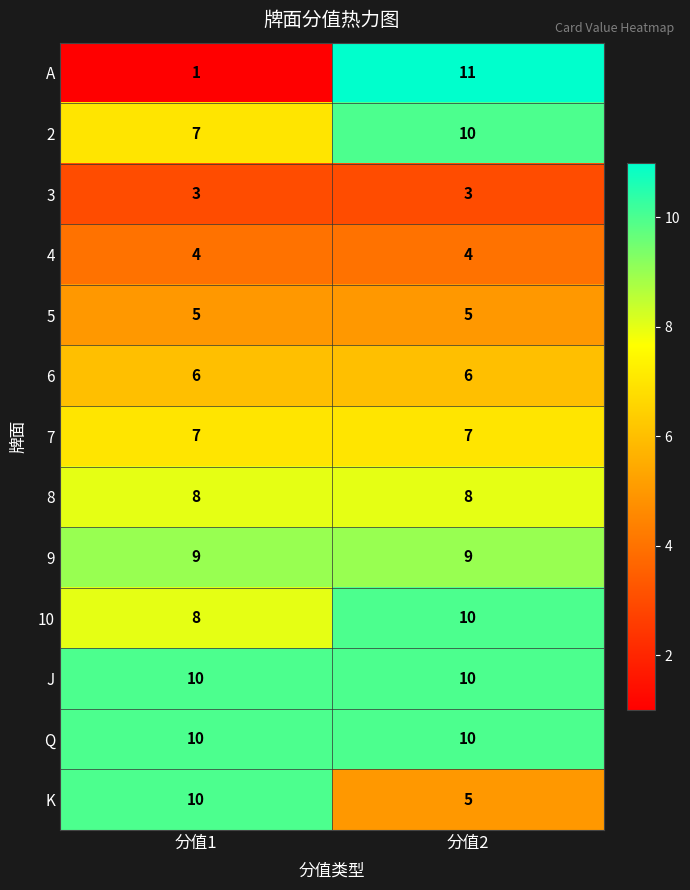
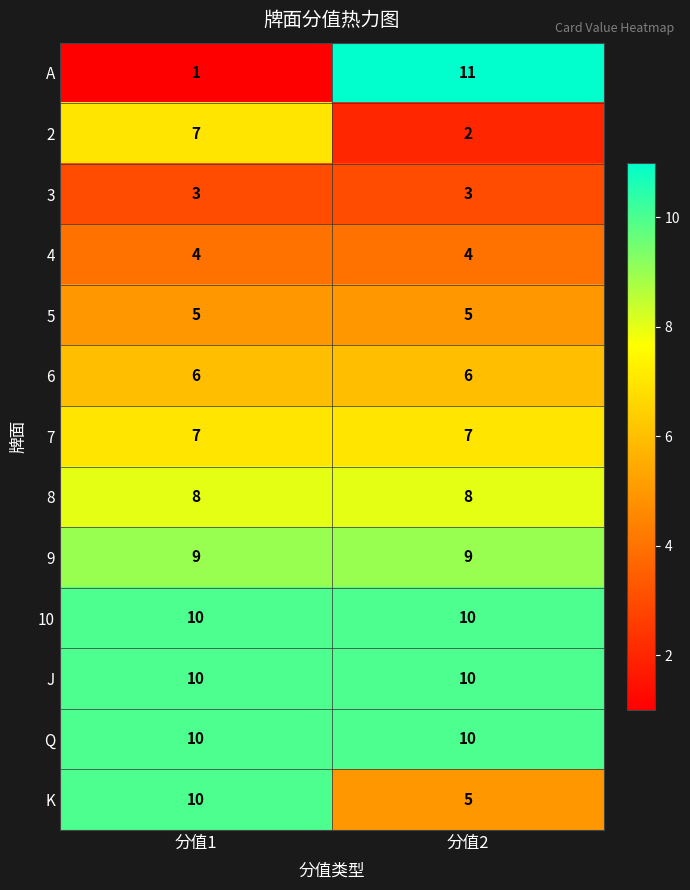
  {
    "A": {
      "分值1": 1,
      "分值2": 11
    },
    "2": {
      "分值1": 7,
-     "分值2": 10
+     "分值2": 2
    },
    "3": {
      "分值1": 3,
      "分值2": 3
    },
    "4": {
      "分值1": 4,
      "分值2": 4
    },
    "5": {
      "分值1": 5,
      "分值2": 5
    },
    "6": {
      "分值1": 6,
      "分值2": 6
    },
    "7": {
      "分值1": 7,
      "分值2": 7
    },
    "8": {
      "分值1": 8,
      "分值2": 8
    },
    "9": {
      "分值1": 9,
      "分值2": 9
    },
    "10": {
-     "分值1": 8,
+     "分值1": 10,
      "分值2": 10
    },
    "J": {
      "分值1": 10,
      "分值2": 10
    },
    "Q": {
      "分值1": 10,
      "分值2": 10
    },
    "K": {
      "分值1": 10,
      "分值2": 5
    }
  }
